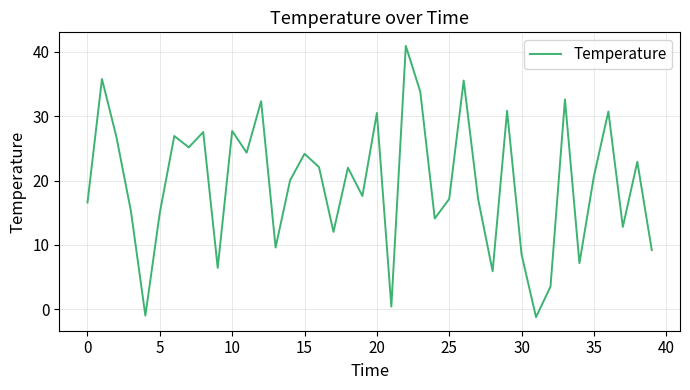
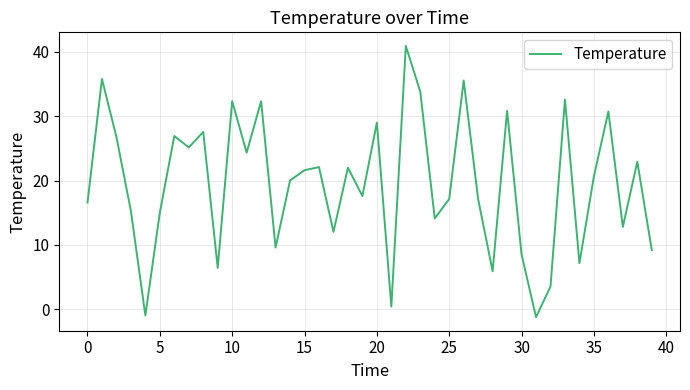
  {
    "0": 17,
    "5": 15,
-   "10": 28,
-   "15": 24,
-   "20": 31,
+   "10": 32,
+   "15": 22,
+   "20": 29,
    "25": 17,
    "30": 9,
    "35": 21
  }
